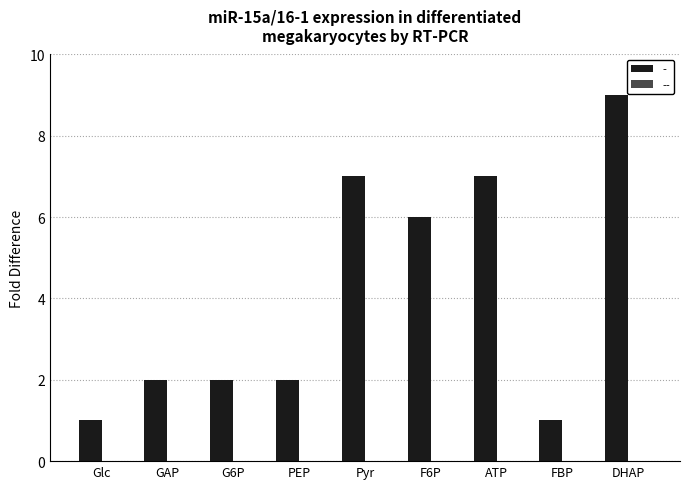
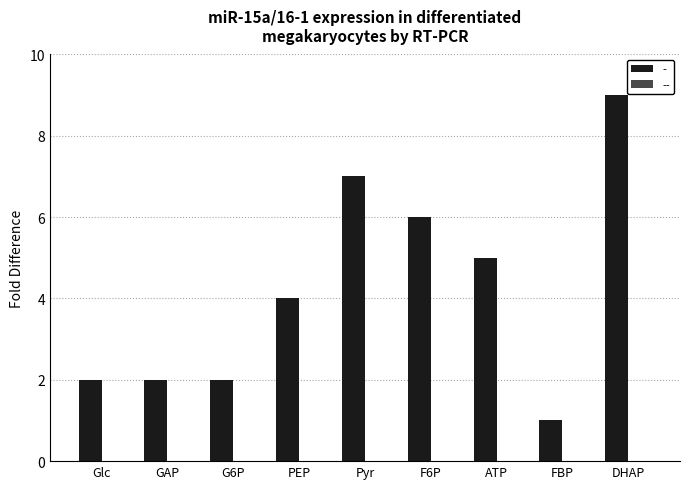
  {
    "-": {
-     "Glc": 1,
+     "Glc": 2,
      "GAP": 2,
      "G6P": 2,
-     "PEP": 2,
+     "PEP": 4,
      "Pyr": 7,
      "F6P": 6,
-     "ATP": 7,
+     "ATP": 5,
      "FBP": 1,
      "DHAP": 9
    },
    "--": {
      "Glc": 0,
      "GAP": 0,
      "G6P": 0,
      "PEP": 0,
      "Pyr": 0,
      "F6P": 0,
      "ATP": 0,
      "FBP": 0,
      "DHAP": 0
    }
  }
